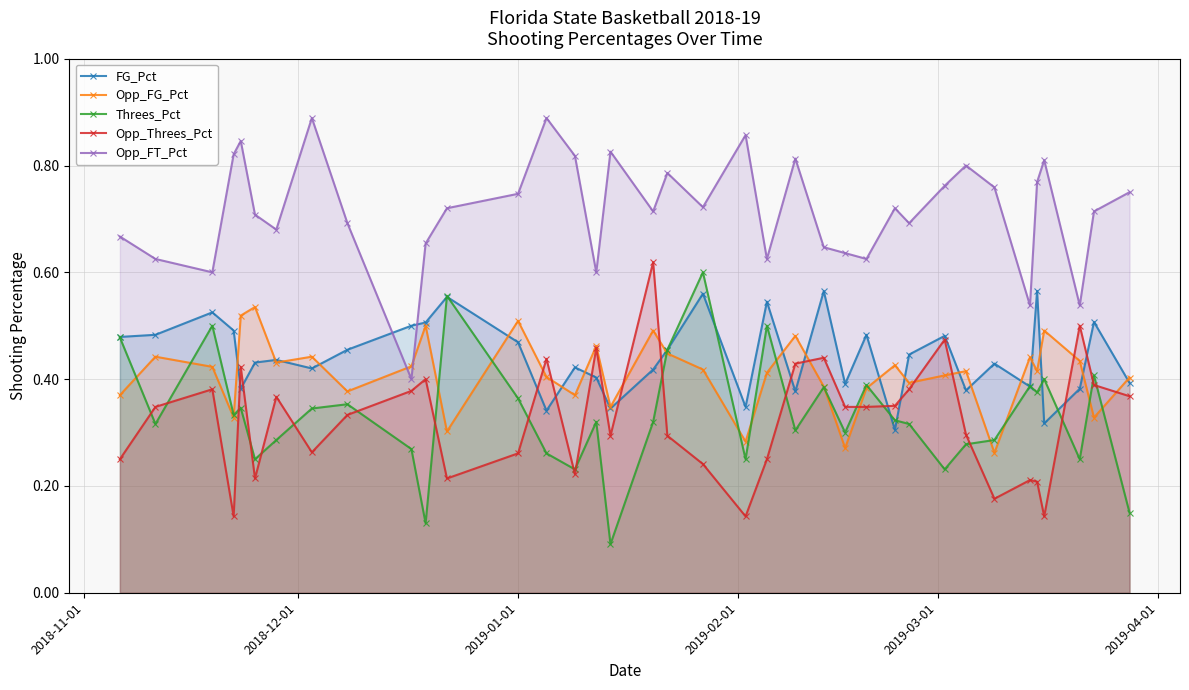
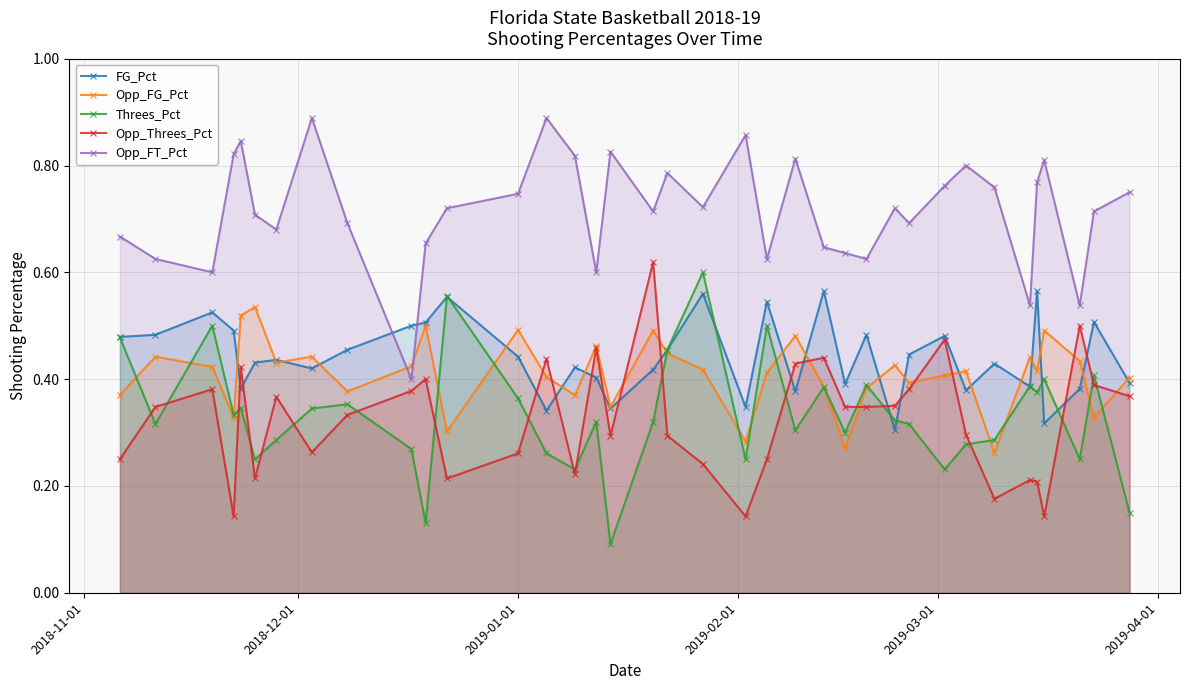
  {
    "FG_Pct": {
-     "2019-01-01": 0.47
+     "2019-01-01": 0.44
    },
    "Opp_FG_Pct": {
-     "2019-01-01": 0.51
+     "2019-01-01": 0.49
    },
    "Threes_Pct": {
      "2019-01-01": 0.36
    },
    "Opp_Threes_Pct": {
      "2019-01-01": 0.26
    },
    "Opp_FT_Pct": {
      "2019-01-01": 0.75
    }
  }
